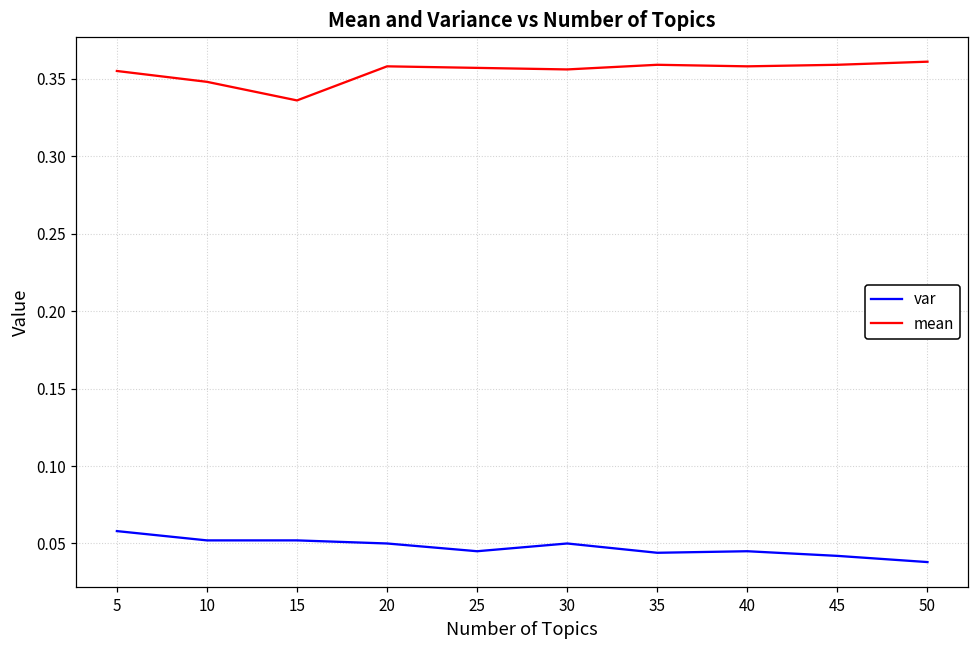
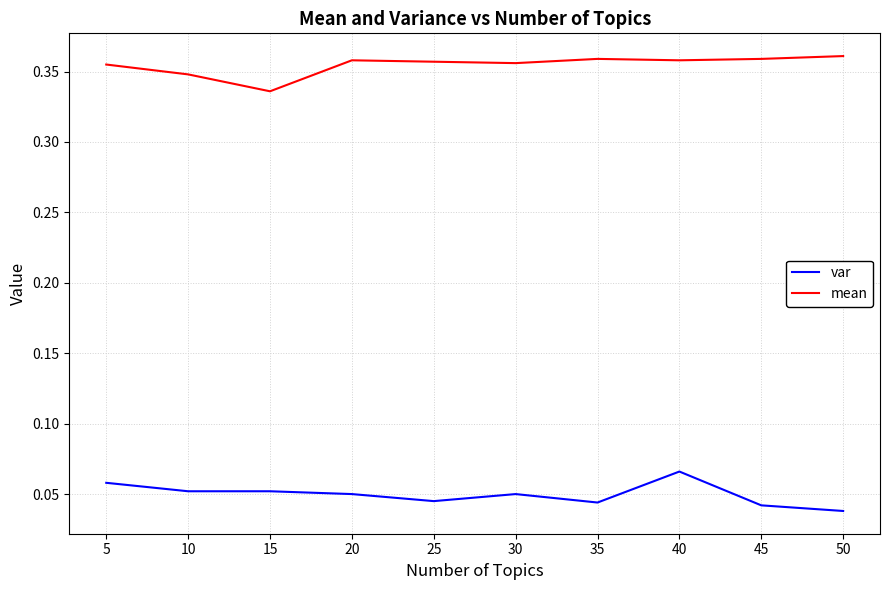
  {
    "var": {
      "5": 0.058,
      "10": 0.052,
      "15": 0.052,
      "20": 0.050,
      "25": 0.045,
      "30": 0.050,
      "35": 0.044,
-     "40": 0.045,
+     "40": 0.066,
      "45": 0.042,
      "50": 0.038
    },
    "mean": {
      "5": 0.355,
      "10": 0.348,
      "15": 0.336,
      "20": 0.358,
      "25": 0.357,
      "30": 0.356,
      "35": 0.359,
      "40": 0.358,
      "45": 0.359,
      "50": 0.361
    }
  }
